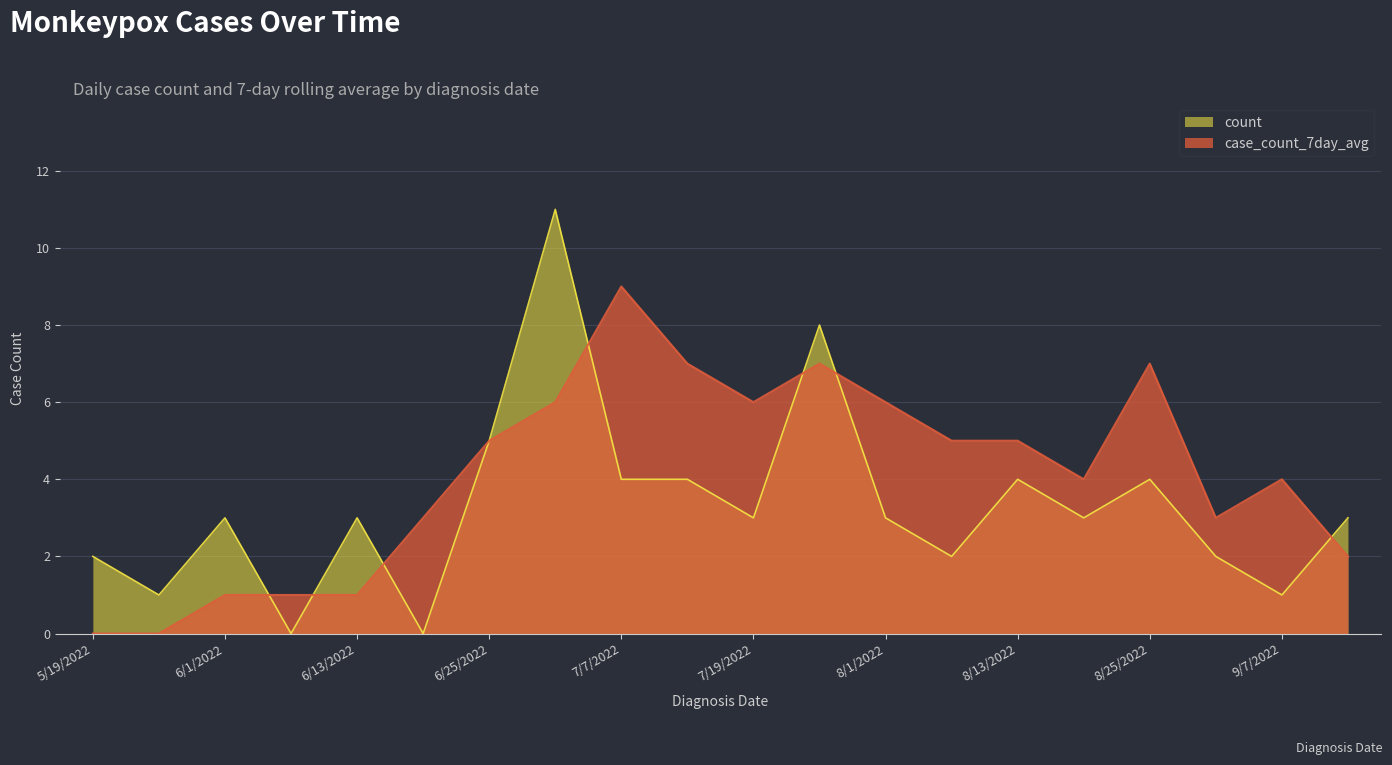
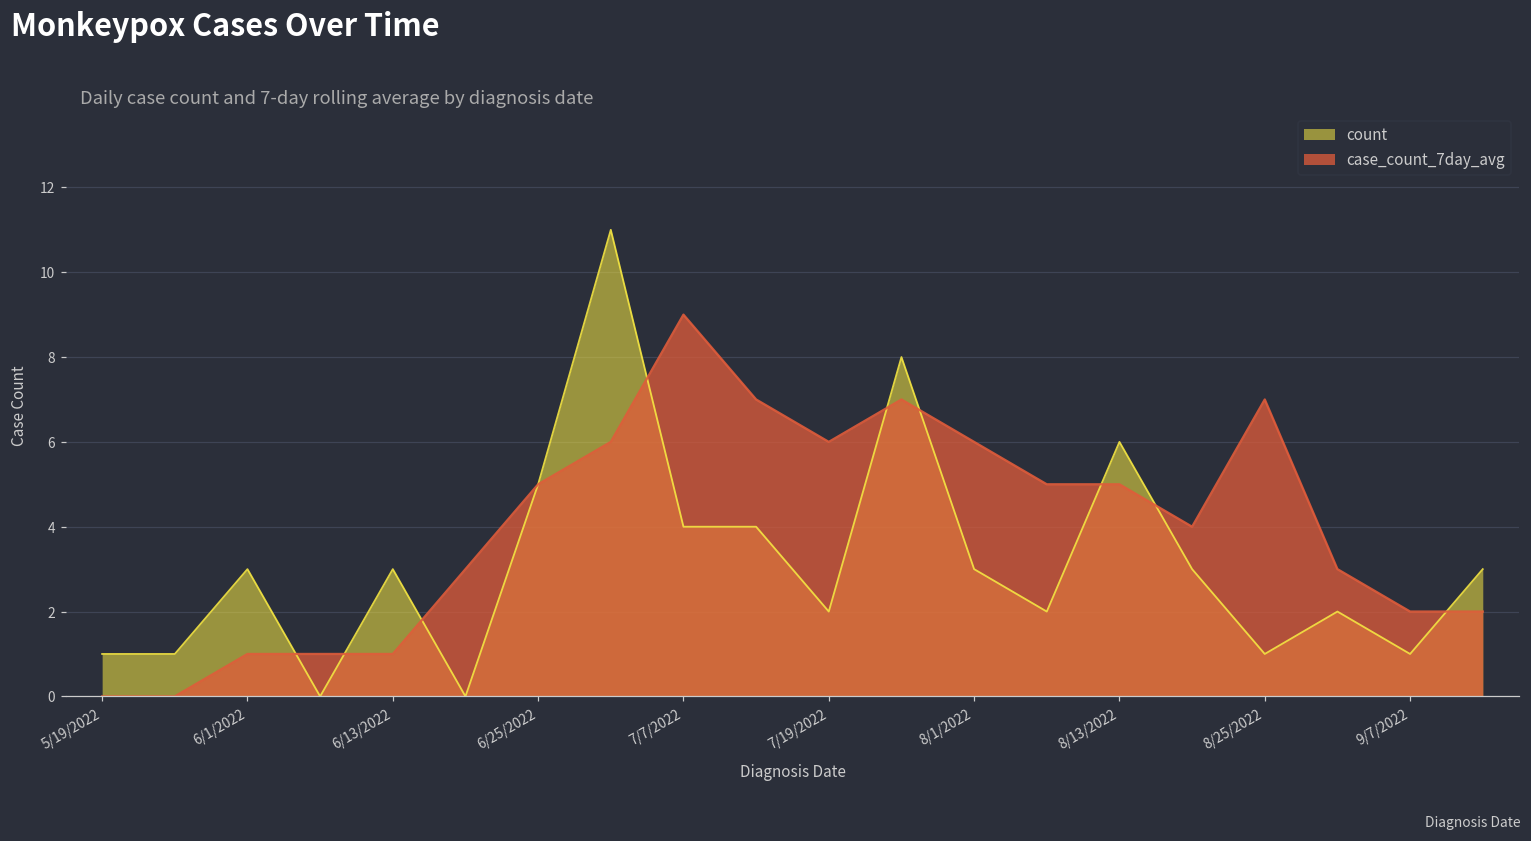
  {
    "count": {
-     "5/19/2022": 2,
+     "5/19/2022": 1,
      "6/1/2022": 3,
      "6/13/2022": 3,
      "7/7/2022": 4,
-     "7/19/2022": 3,
+     "7/19/2022": 2,
      "8/1/2022": 3,
-     "8/13/2022": 4,
-     "8/25/2022": 4,
+     "8/13/2022": 6,
+     "8/25/2022": 1,
      "9/7/2022": 1
    },
    "case_count_7day_avg": {
      "5/19/2022": 0,
      "6/1/2022": 1,
      "6/13/2022": 1,
      "7/7/2022": 9,
      "7/19/2022": 6,
      "8/1/2022": 6,
      "8/13/2022": 5,
      "8/25/2022": 7,
-     "9/7/2022": 4
+     "9/7/2022": 2
    }
  }
